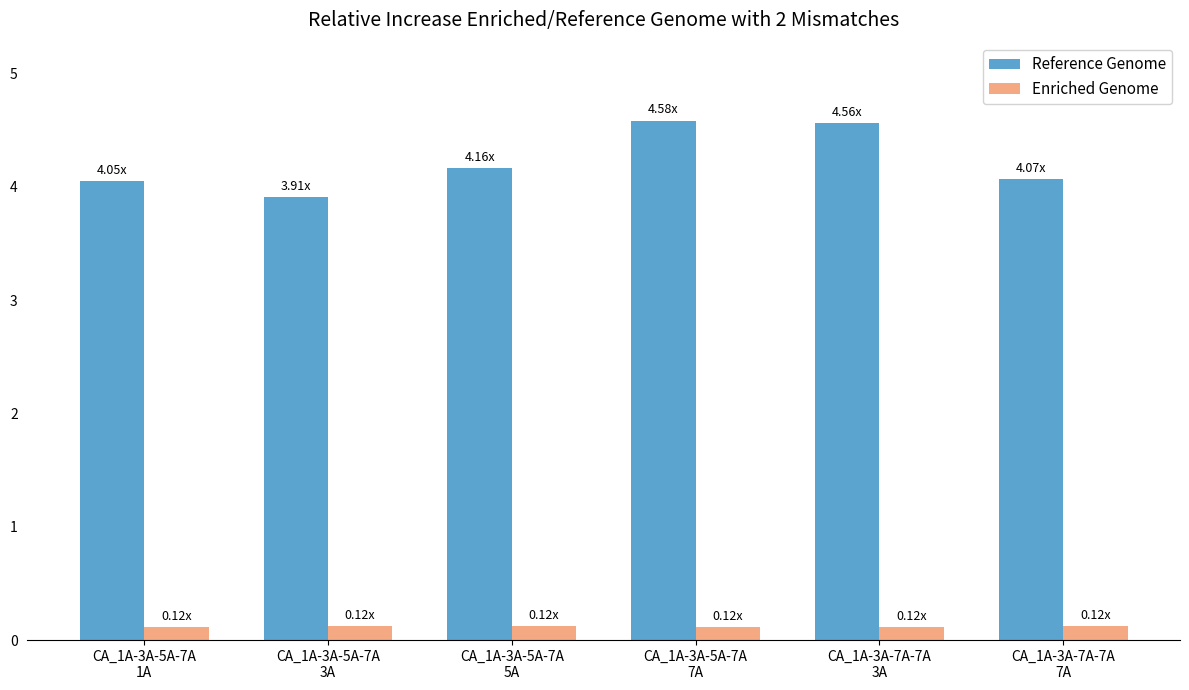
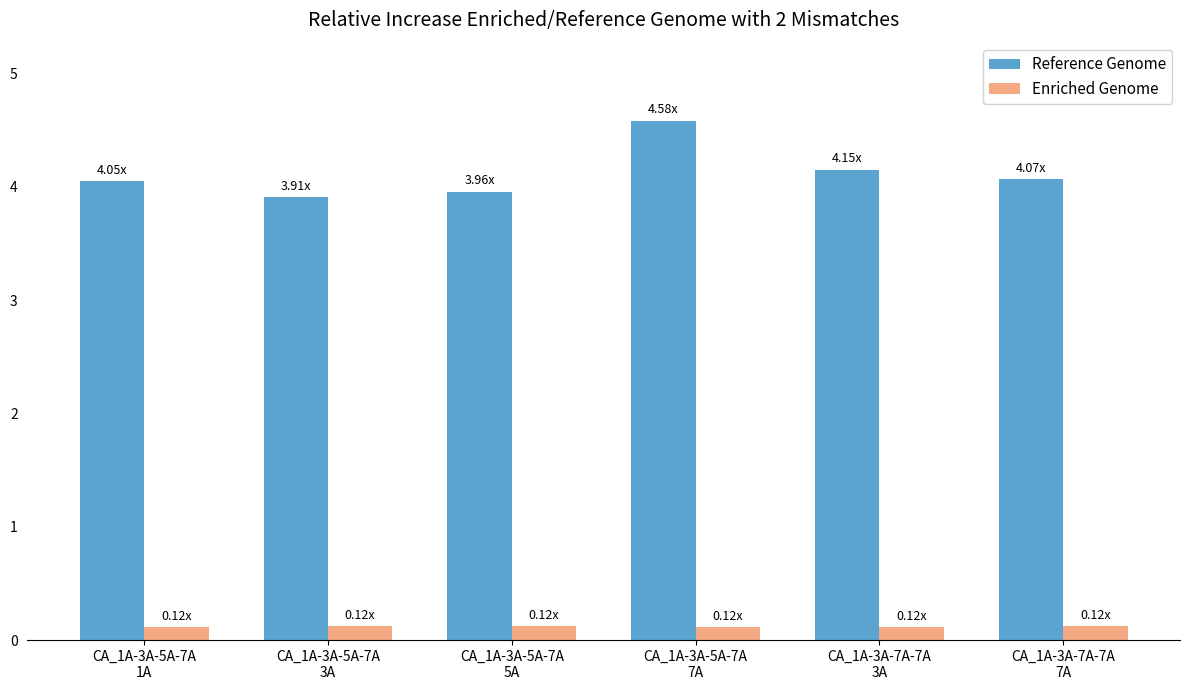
  {
    "Reference Genome": {
      "CA_1A-3A-5A-7A 1A": "4.05x",
      "CA_1A-3A-5A-7A 3A": "3.91x",
-     "CA_1A-3A-5A-7A 5A": "4.16x",
+     "CA_1A-3A-5A-7A 5A": "3.96x",
      "CA_1A-3A-5A-7A 7A": "4.58x",
-     "CA_1A-3A-7A-7A 3A": "4.56x",
+     "CA_1A-3A-7A-7A 3A": "4.15x",
      "CA_1A-3A-7A-7A 7A": "4.07x"
    },
    "Enriched Genome": {
      "CA_1A-3A-5A-7A 1A": "0.12x",
      "CA_1A-3A-5A-7A 3A": "0.12x",
      "CA_1A-3A-5A-7A 5A": "0.12x",
      "CA_1A-3A-5A-7A 7A": "0.12x",
      "CA_1A-3A-7A-7A 3A": "0.12x",
      "CA_1A-3A-7A-7A 7A": "0.12x"
    }
  }
